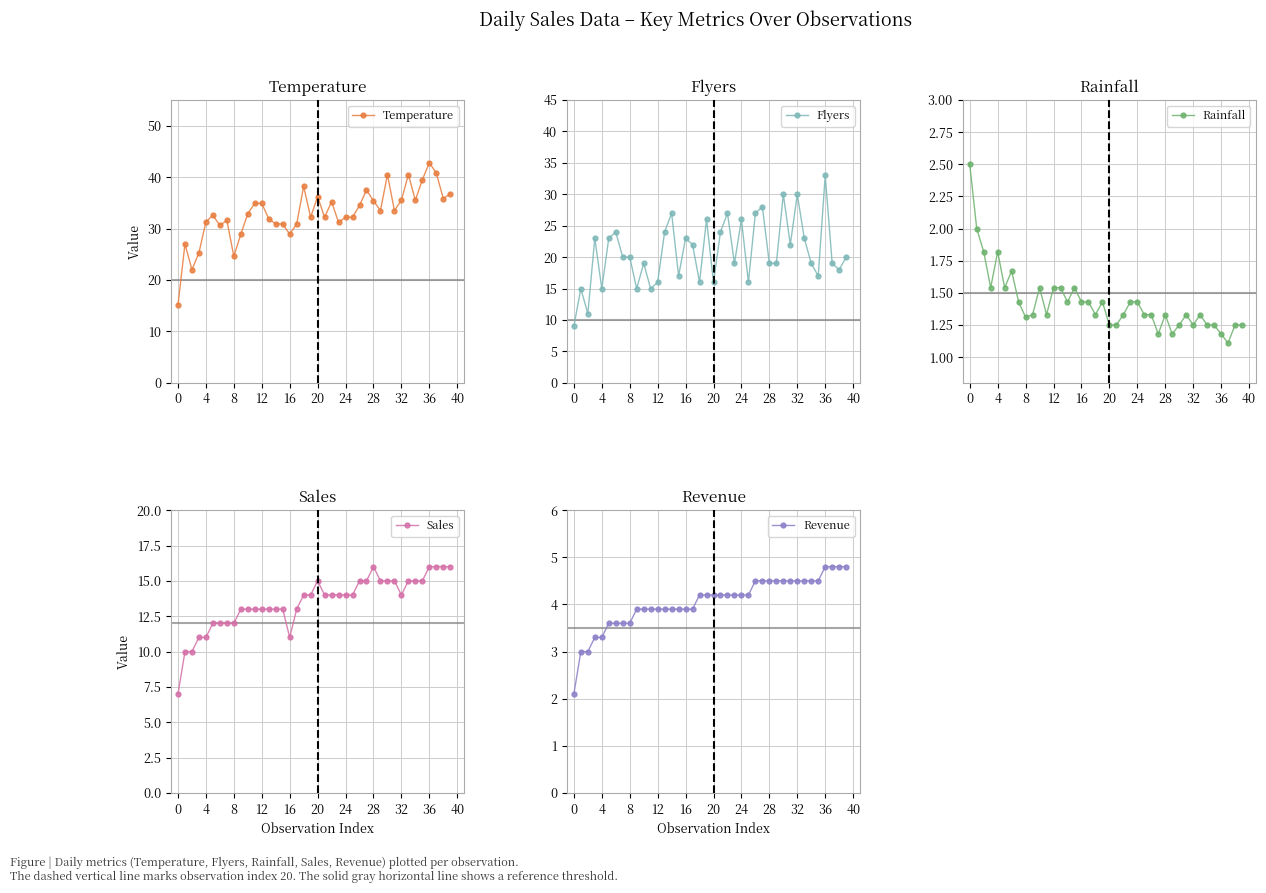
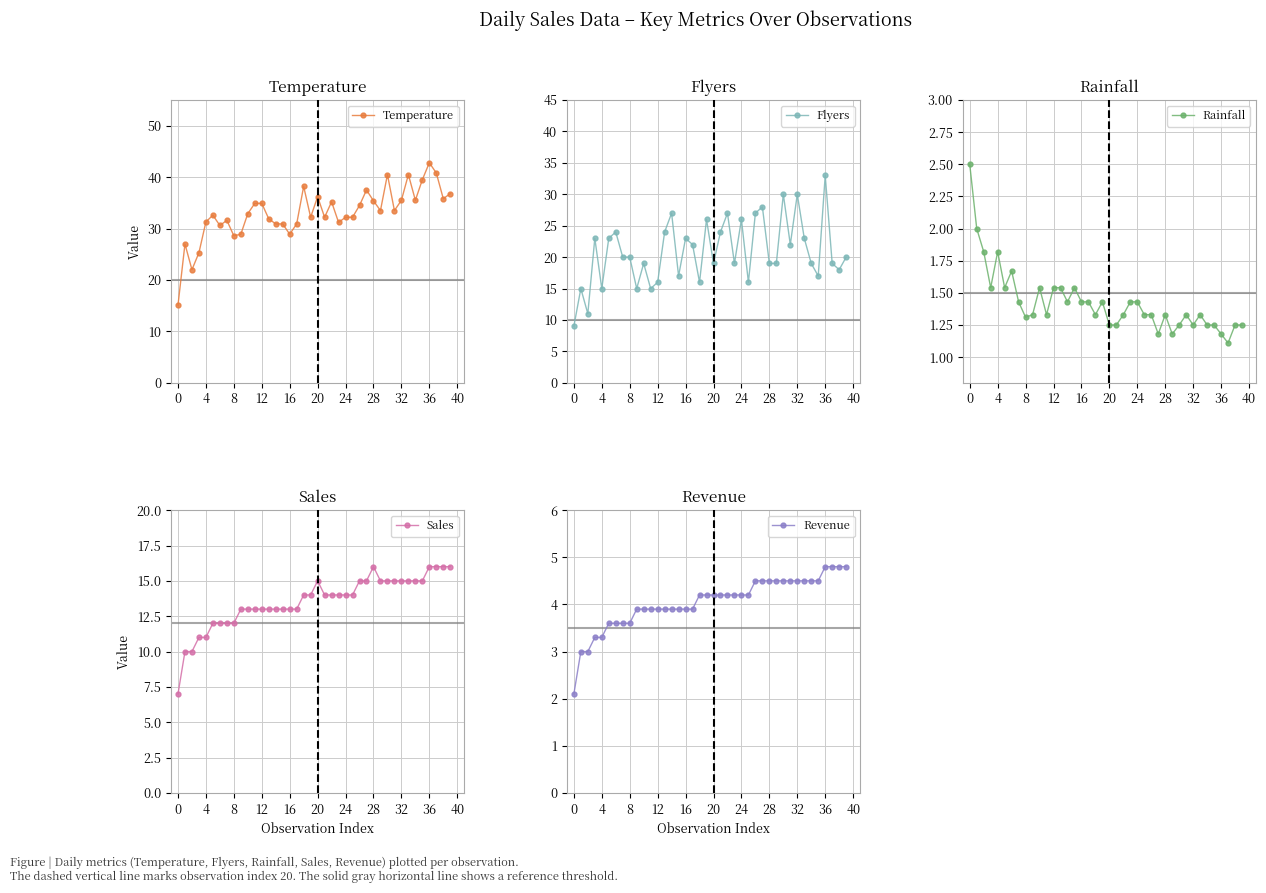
  {
    "Temperature": {
      "0": 15,
      "4": 31,
-     "8": 25,
+     "8": 29,
      "12": 35,
      "16": 29,
      "20": 36,
      "24": 32,
      "28": 35,
      "32": 36,
      "36": 43
    },
    "Flyers": {
      "0": 9,
      "4": 15,
      "8": 20,
      "12": 16,
      "16": 23,
-     "20": 16,
+     "20": 19,
      "24": 26,
      "28": 19,
      "32": 30,
      "36": 33
    },
    "Rainfall": {
      "0": 2.50,
      "4": 1.82,
      "8": 1.31,
      "12": 1.54,
      "16": 1.43,
      "20": 1.25,
      "24": 1.43,
      "28": 1.33,
      "32": 1.25,
      "36": 1.18
    },
    "Sales": {
      "0": 7,
      "4": 11,
      "8": 12,
      "12": 13,
-     "16": 11,
+     "16": 13,
      "20": 15,
      "24": 14,
      "28": 16,
-     "32": 14,
+     "32": 15,
      "36": 16
    },
    "Revenue": {
      "0": 2.1,
      "4": 3.3,
      "8": 3.6,
      "12": 3.9,
      "16": 3.9,
      "20": 4.2,
      "24": 4.2,
      "28": 4.5,
      "32": 4.5,
      "36": 4.8
    }
  }
